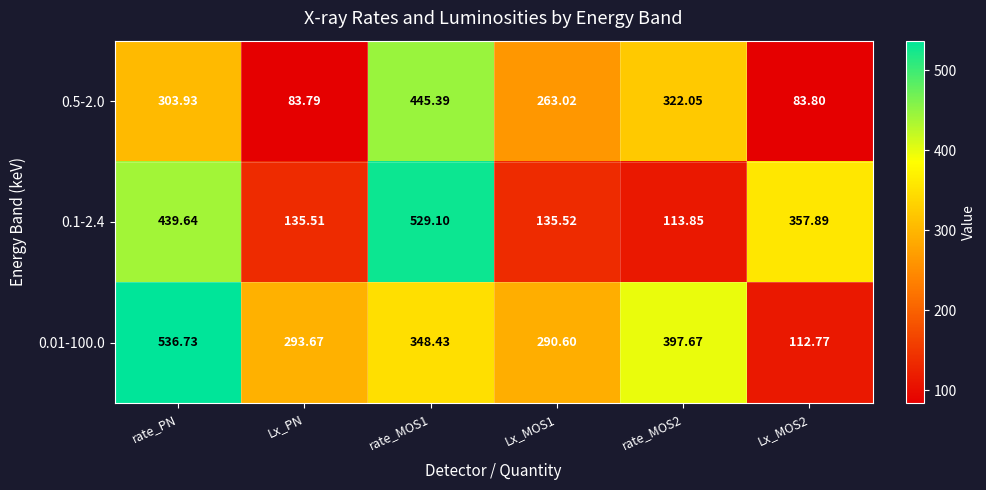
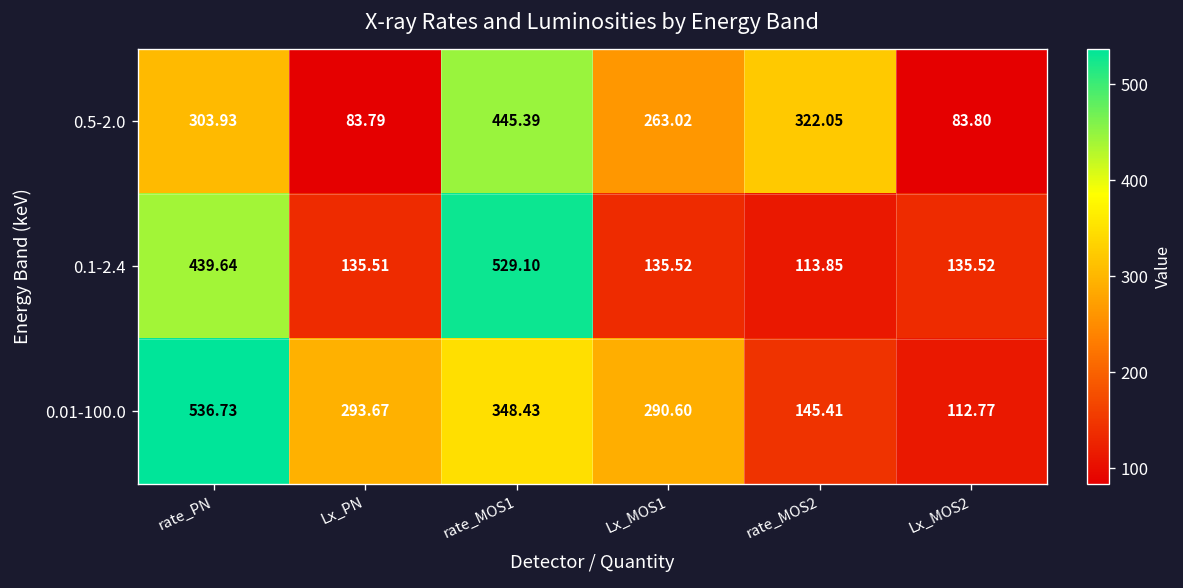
  {
    "0.5-2.0": {
      "rate_PN": 303.93,
      "Lx_PN": 83.79,
      "rate_MOS1": 445.39,
      "Lx_MOS1": 263.02,
      "rate_MOS2": 322.05,
      "Lx_MOS2": 83.80
    },
    "0.1-2.4": {
      "rate_PN": 439.64,
      "Lx_PN": 135.51,
      "rate_MOS1": 529.10,
      "Lx_MOS1": 135.52,
      "rate_MOS2": 113.85,
-     "Lx_MOS2": 357.89
+     "Lx_MOS2": 135.52
    },
    "0.01-100.0": {
      "rate_PN": 536.73,
      "Lx_PN": 293.67,
      "rate_MOS1": 348.43,
      "Lx_MOS1": 290.60,
-     "rate_MOS2": 397.67,
+     "rate_MOS2": 145.41,
      "Lx_MOS2": 112.77
    }
  }
